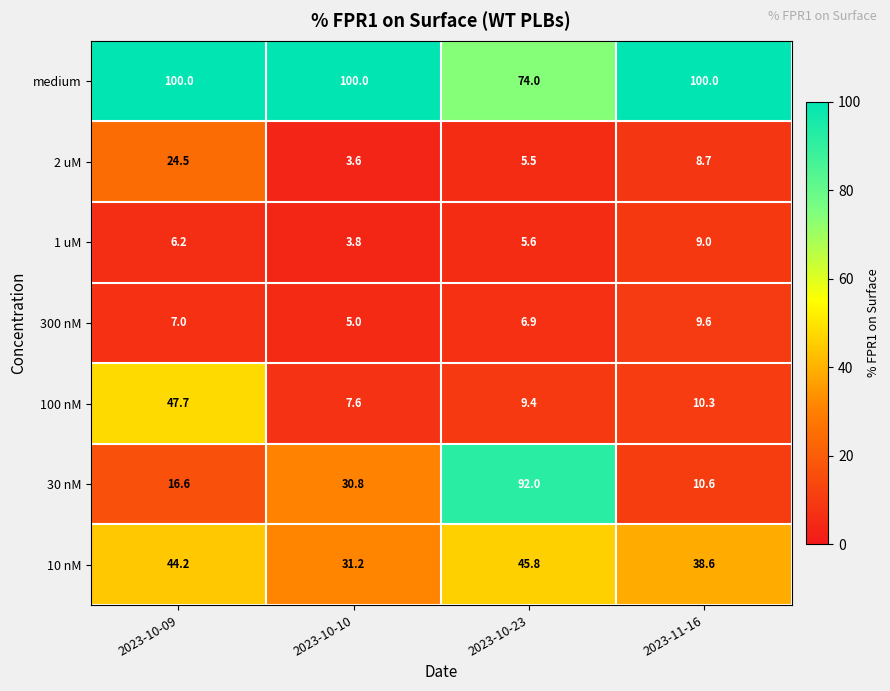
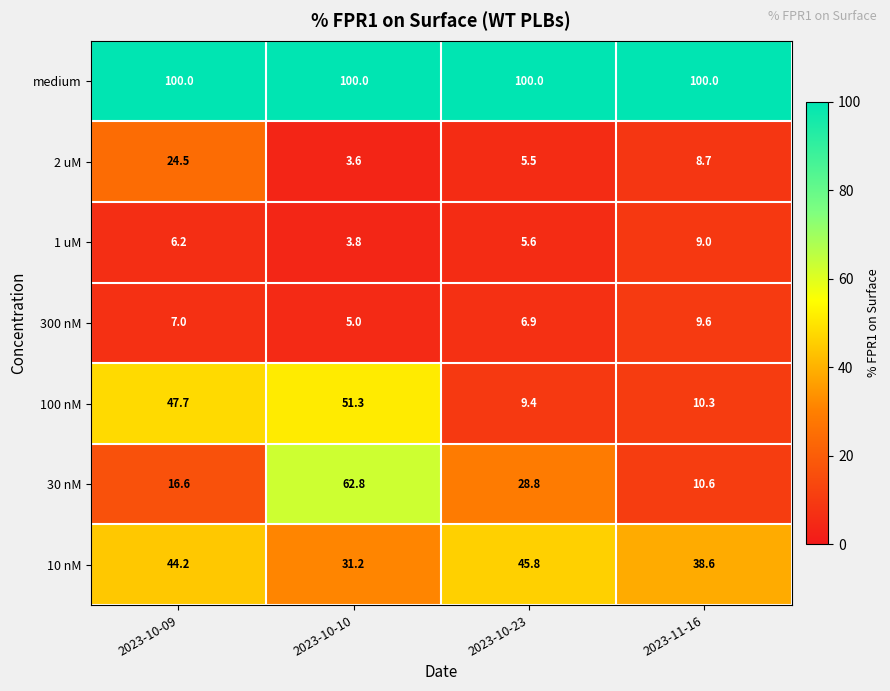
  {
    "medium": {
      "2023-10-09": 100.0,
      "2023-10-10": 100.0,
-     "2023-10-23": 74.0,
+     "2023-10-23": 100.0,
      "2023-11-16": 100.0
    },
    "2 uM": {
      "2023-10-09": 24.5,
      "2023-10-10": 3.6,
      "2023-10-23": 5.5,
      "2023-11-16": 8.7
    },
    "1 uM": {
      "2023-10-09": 6.2,
      "2023-10-10": 3.8,
      "2023-10-23": 5.6,
      "2023-11-16": 9.0
    },
    "300 nM": {
      "2023-10-09": 7.0,
      "2023-10-10": 5.0,
      "2023-10-23": 6.9,
      "2023-11-16": 9.6
    },
    "100 nM": {
      "2023-10-09": 47.7,
-     "2023-10-10": 7.6,
+     "2023-10-10": 51.3,
      "2023-10-23": 9.4,
      "2023-11-16": 10.3
    },
    "30 nM": {
      "2023-10-09": 16.6,
-     "2023-10-10": 30.8,
-     "2023-10-23": 92.0,
+     "2023-10-10": 62.8,
+     "2023-10-23": 28.8,
      "2023-11-16": 10.6
    },
    "10 nM": {
      "2023-10-09": 44.2,
      "2023-10-10": 31.2,
      "2023-10-23": 45.8,
      "2023-11-16": 38.6
    }
  }
